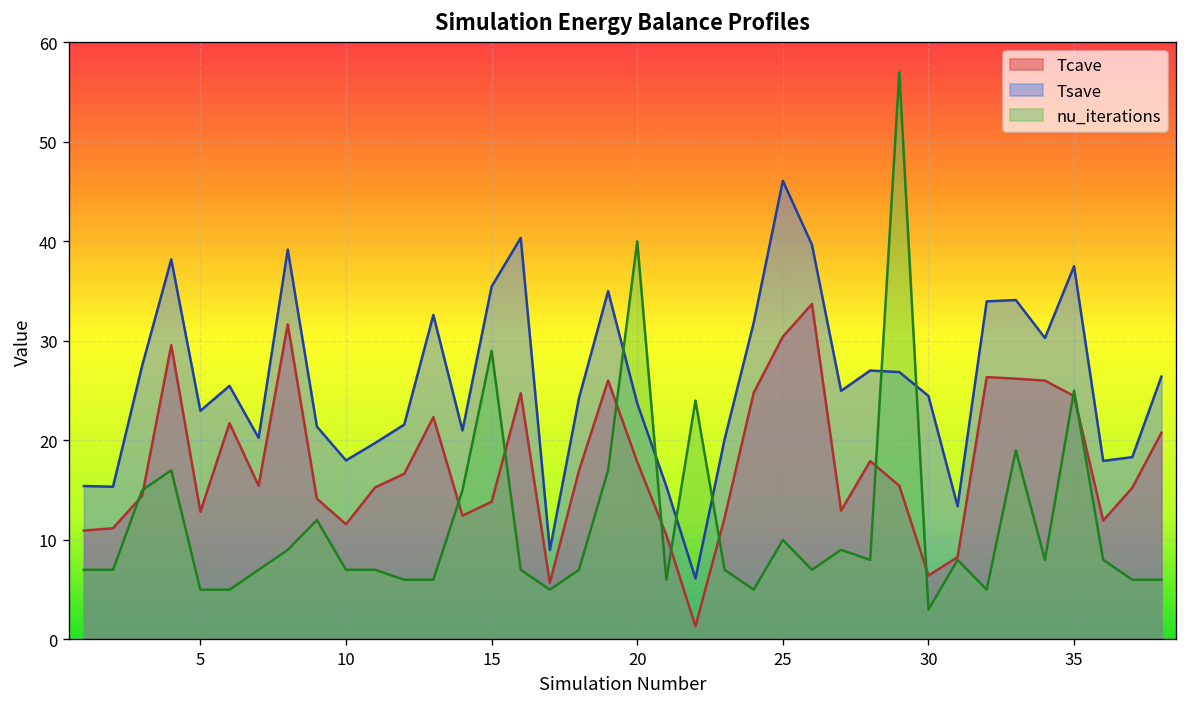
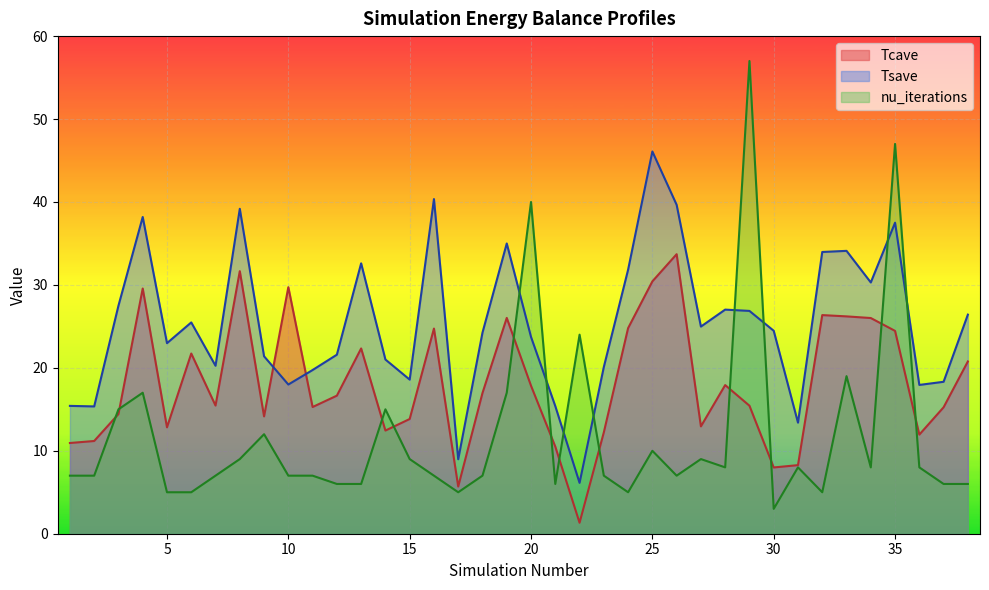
  {
    "Tcave": {
      "5": 13,
-     "10": 12,
+     "10": 30,
      "15": 14,
      "20": 18,
      "25": 30,
-     "30": 6,
+     "30": 8,
      "35": 24
    },
    "Tsave": {
      "5": 23,
      "10": 18,
-     "15": 35,
+     "15": 19,
      "20": 24,
      "25": 46,
      "30": 24,
      "35": 38
    },
    "nu_iterations": {
      "5": 5,
      "10": 7,
-     "15": 29,
+     "15": 9,
      "20": 40,
      "25": 10,
      "30": 3,
-     "35": 25
+     "35": 47
    }
  }
